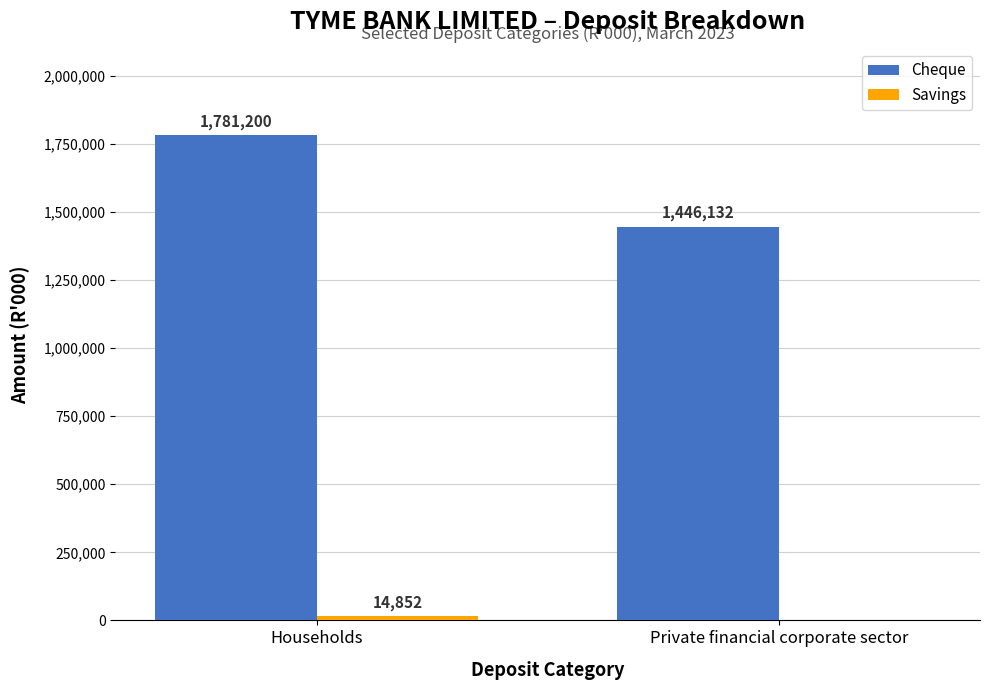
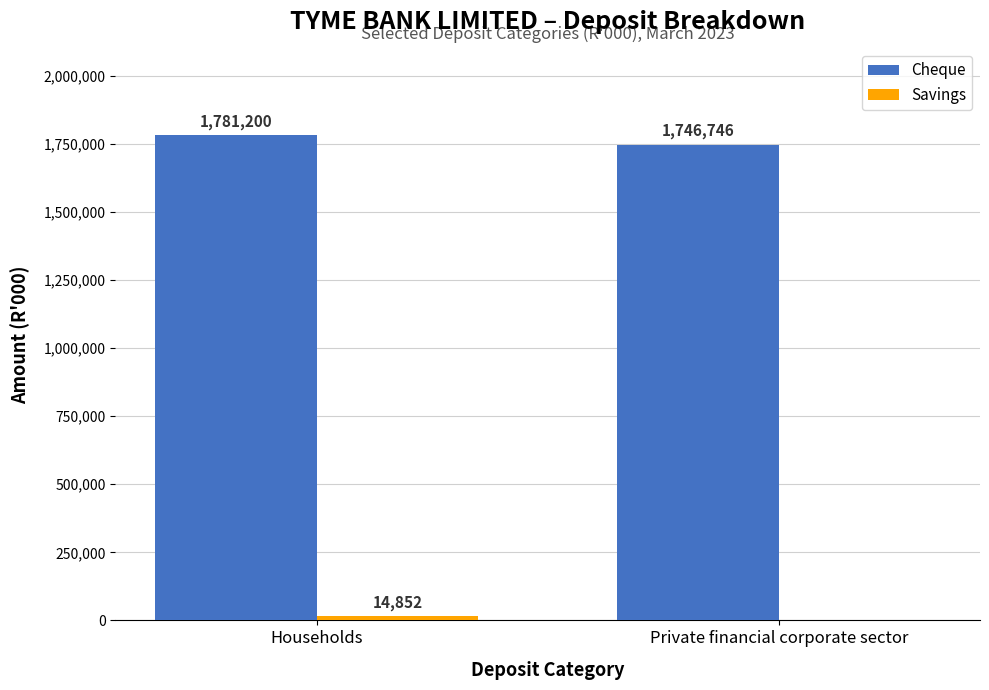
  {
    "Cheque": {
      "Households": "1,781,200",
-     "Private financial corporate sector": "1,446,132"
+     "Private financial corporate sector": "1,746,746"
    },
    "Savings": {
      "Households": "14,852"
    }
  }
